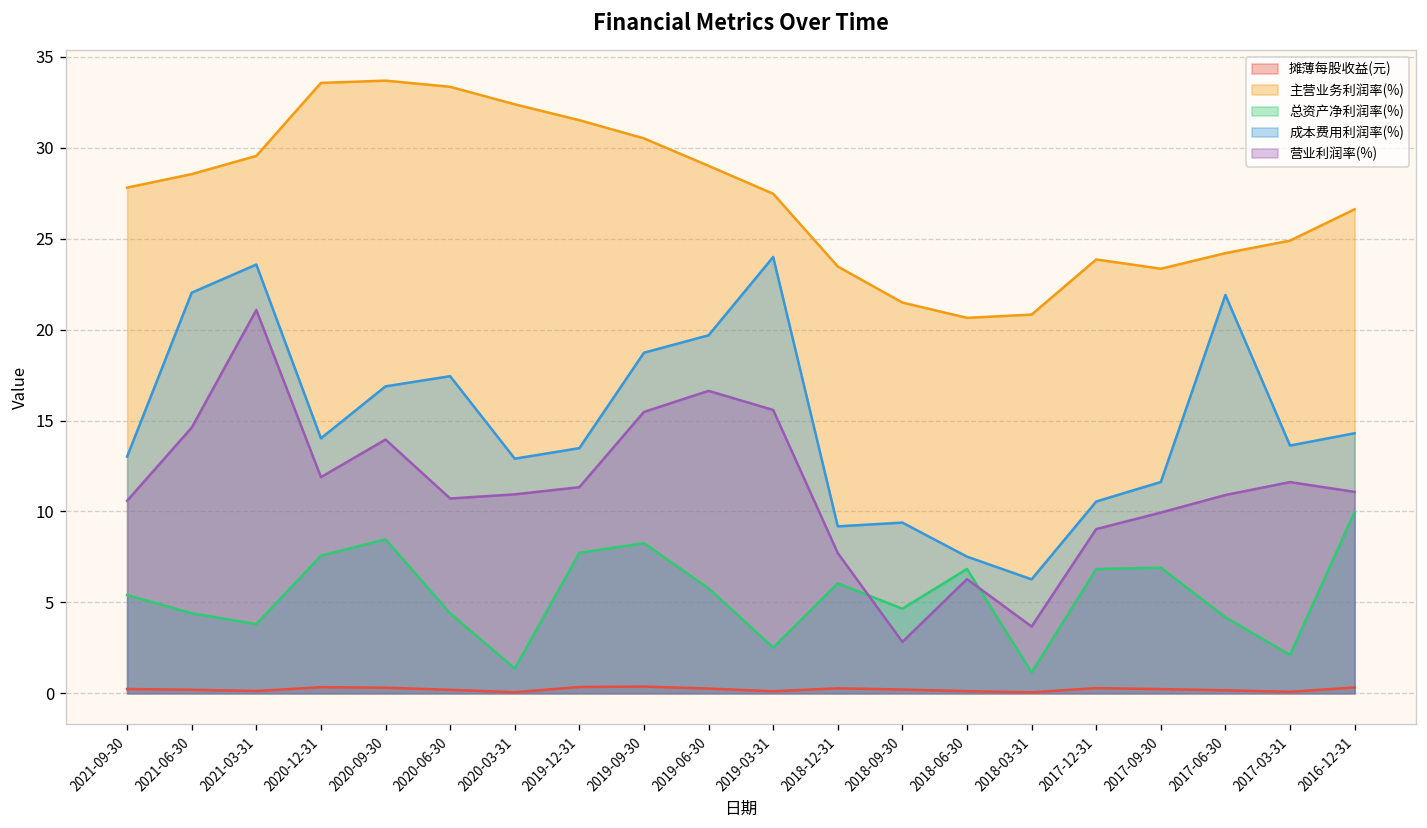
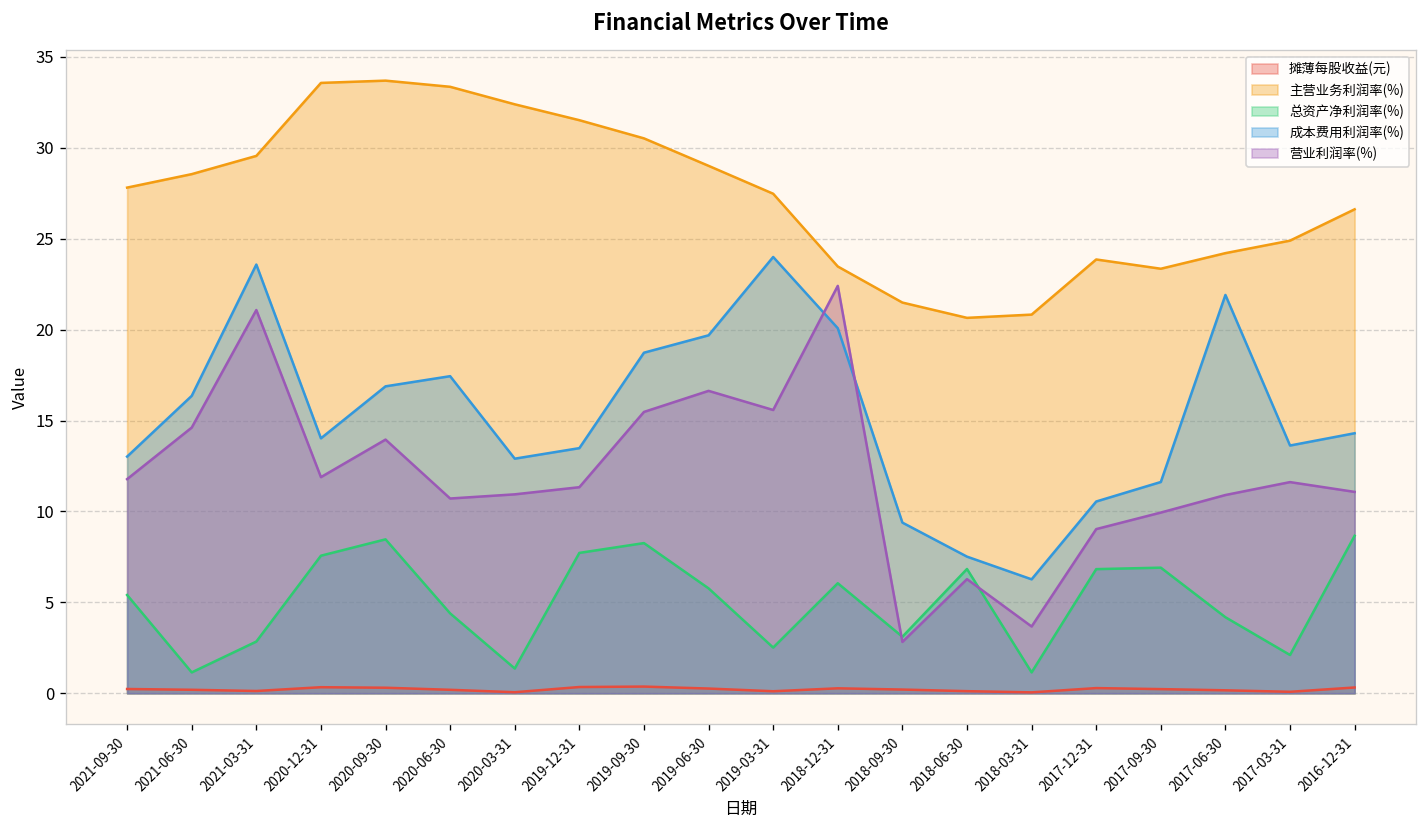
  {
    "总资产净利润率(%)": {
      "2021-09-30": 5.4,
-     "2021-06-30": 4.4,
-     "2021-03-31": 3.8,
+     "2021-06-30": 1.1,
+     "2021-03-31": 2.8,
      "2020-12-31": 7.6,
      "2020-09-30": 8.5,
      "2020-06-30": 4.4,
      "2020-03-31": 1.4,
      "2019-12-31": 7.7,
      "2019-09-30": 8.3,
      "2019-06-30": 5.8,
      "2019-03-31": 2.5,
      "2018-12-31": 6.1,
-     "2018-09-30": 4.7,
+     "2018-09-30": 3.1,
      "2018-06-30": 6.8,
      "2018-03-31": 1.1,
      "2017-12-31": 6.8,
      "2017-09-30": 6.9,
      "2017-06-30": 4.2,
      "2017-03-31": 2.1,
-     "2016-12-31": 10.0
+     "2016-12-31": 8.7
    },
    "成本费用利润率(%)": {
      "2021-09-30": 13.0,
-     "2021-06-30": 22.0,
+     "2021-06-30": 16.4,
      "2021-03-31": 23.6,
      "2020-12-31": 14.0,
      "2020-09-30": 16.9,
      "2020-06-30": 17.4,
      "2020-03-31": 12.9,
      "2019-12-31": 13.5,
      "2019-09-30": 18.7,
      "2019-06-30": 19.7,
      "2019-03-31": 24.0,
-     "2018-12-31": 9.2,
+     "2018-12-31": 20.1,
      "2018-09-30": 9.4,
      "2018-06-30": 7.5,
      "2018-03-31": 6.3,
      "2017-12-31": 10.5,
      "2017-09-30": 11.6,
      "2017-06-30": 21.9,
      "2017-03-31": 13.6,
      "2016-12-31": 14.3
    },
    "营业利润率(%)": {
-     "2021-09-30": 10.6,
+     "2021-09-30": 11.8,
      "2021-06-30": 14.6,
      "2021-03-31": 21.1,
      "2020-12-31": 11.9,
      "2020-09-30": 14.0,
      "2020-06-30": 10.7,
      "2020-03-31": 10.9,
      "2019-12-31": 11.3,
      "2019-09-30": 15.5,
      "2019-06-30": 16.6,
      "2019-03-31": 15.6,
-     "2018-12-31": 7.7,
+     "2018-12-31": 22.4,
      "2018-09-30": 2.8,
      "2018-06-30": 6.3,
      "2018-03-31": 3.7,
      "2017-12-31": 9.0,
      "2017-09-30": 9.9,
      "2017-06-30": 10.9,
      "2017-03-31": 11.6,
      "2016-12-31": 11.1
    }
  }
